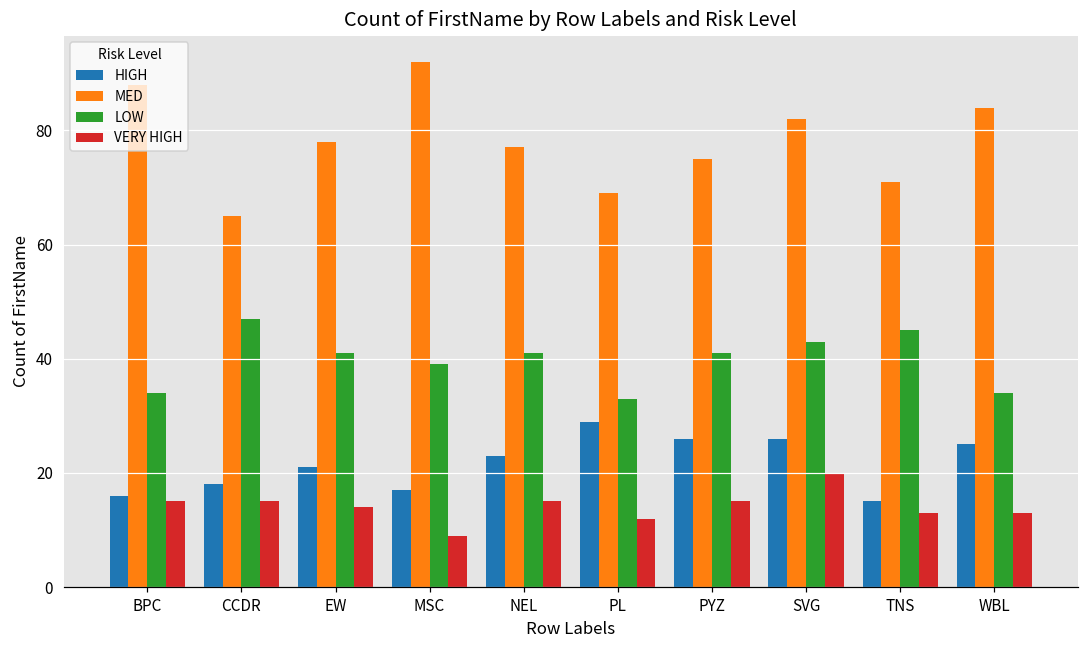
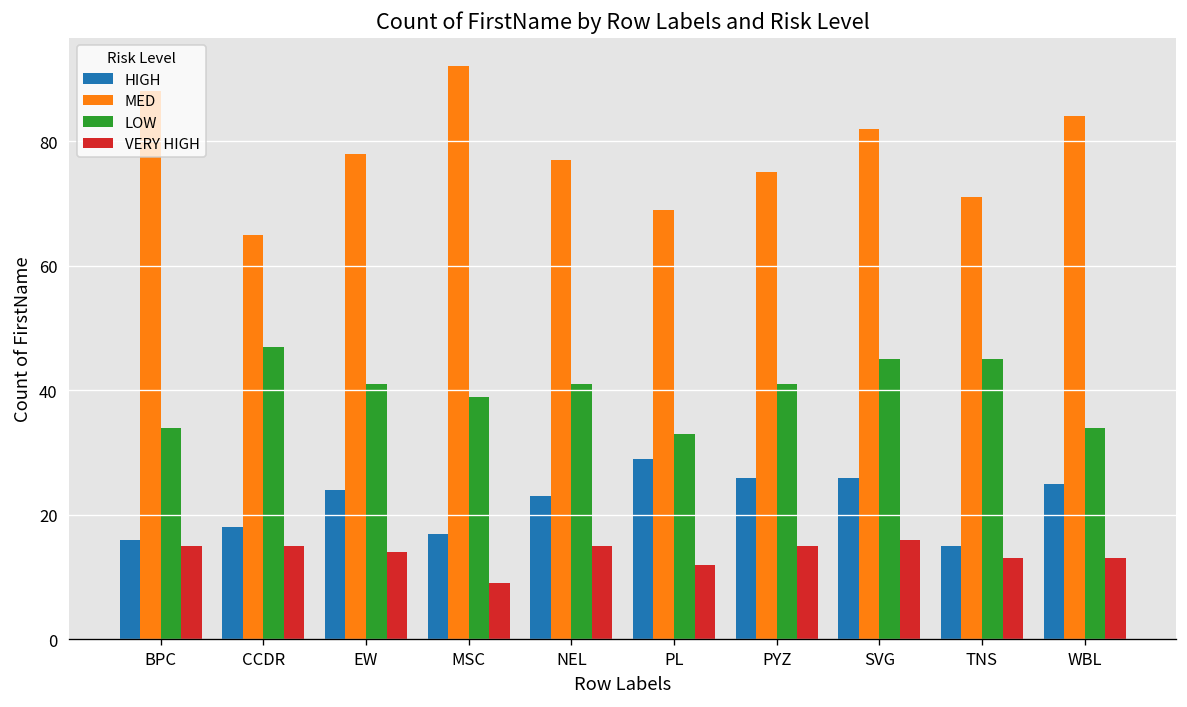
  {
    "HIGH": {
      "BPC": 16,
      "CCDR": 18,
-     "EW": 21,
+     "EW": 24,
      "MSC": 17,
      "NEL": 23,
      "PL": 29,
      "PYZ": 26,
      "SVG": 26,
      "TNS": 15,
      "WBL": 25
    },
    "MED": {
      "CCDR": 65,
      "EW": 78,
      "MSC": 92,
      "NEL": 77,
      "PL": 69,
      "PYZ": 75,
      "SVG": 82,
      "TNS": 71,
      "WBL": 84
    },
    "LOW": {
      "BPC": 34,
      "CCDR": 47,
      "EW": 41,
      "MSC": 39,
      "NEL": 41,
      "PL": 33,
      "PYZ": 41,
-     "SVG": 43,
+     "SVG": 45,
      "TNS": 45,
      "WBL": 34
    },
    "VERY HIGH": {
      "BPC": 15,
      "CCDR": 15,
      "EW": 14,
      "MSC": 9,
      "NEL": 15,
      "PL": 12,
      "PYZ": 15,
-     "SVG": 20,
+     "SVG": 16,
      "TNS": 13,
      "WBL": 13
    }
  }
